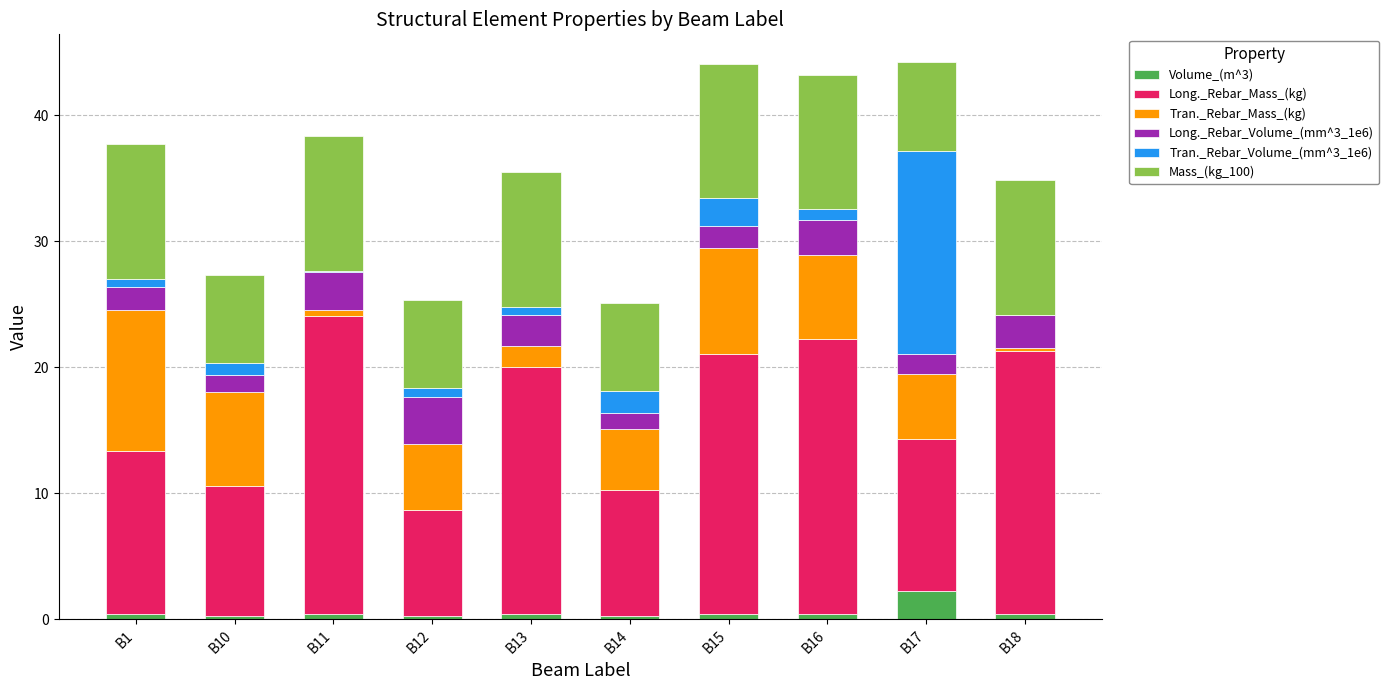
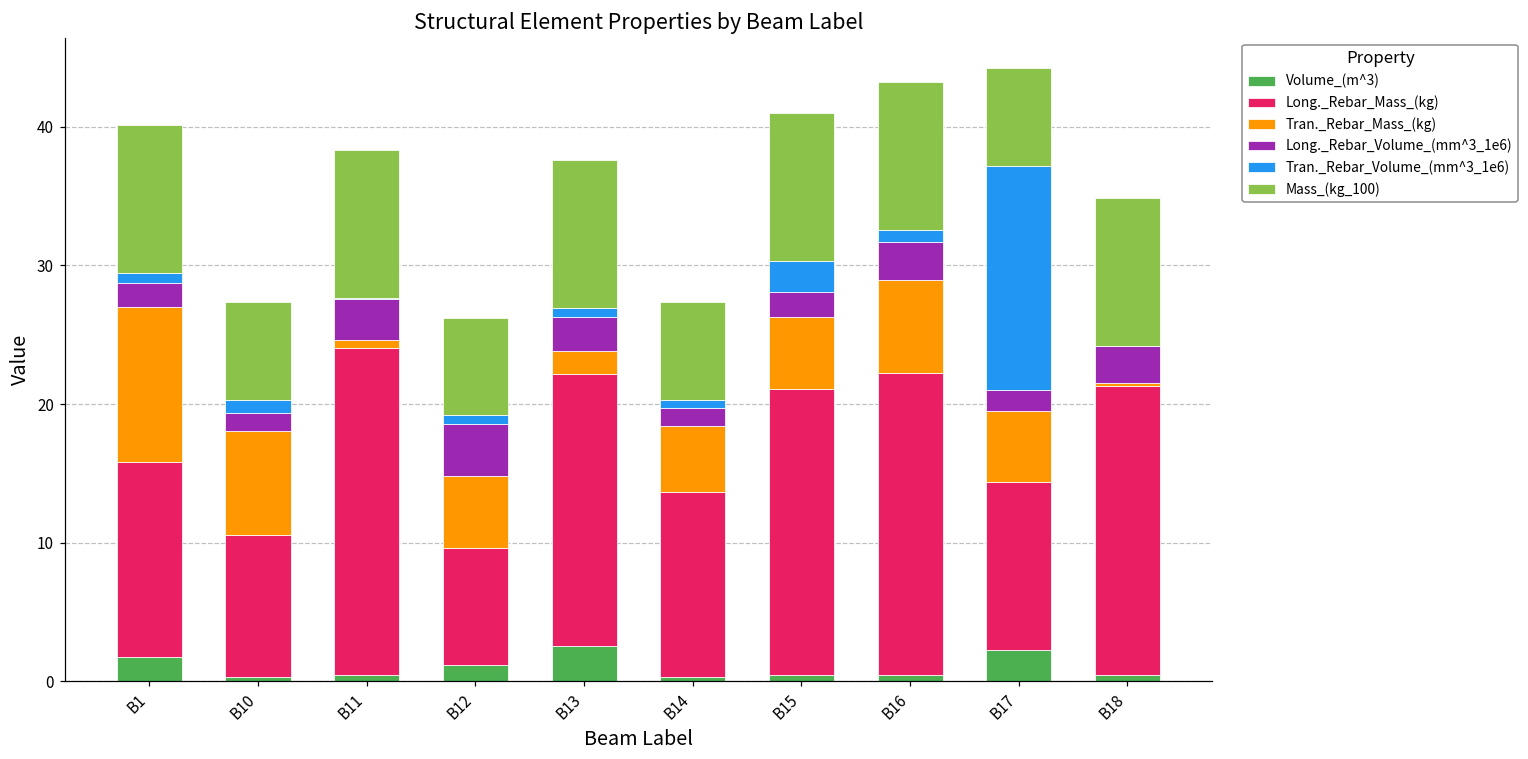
  {
    "Volume_(m^3)": {
-     "B1": 0.4,
+     "B1": 1.7,
      "B10": 0.3,
      "B11": 0.4,
-     "B12": 0.3,
-     "B13": 0.4,
+     "B12": 1.2,
+     "B13": 2.6,
      "B14": 0.3,
      "B15": 0.4,
      "B16": 0.4,
      "B17": 2.3,
      "B18": 0.4
    },
    "Long._Rebar_Mass_(kg)": {
-     "B1": 13.0,
+     "B1": 14.1,
      "B10": 10.3,
      "B11": 23.6,
      "B12": 8.4,
      "B13": 19.6,
-     "B14": 10.0,
+     "B14": 13.4,
      "B15": 20.6,
      "B16": 21.8,
      "B17": 12.1,
      "B18": 20.9
    },
    "Tran._Rebar_Mass_(kg)": {
      "B1": 11.2,
      "B10": 7.5,
      "B11": 0.6,
      "B12": 5.2,
      "B13": 1.7,
      "B14": 4.8,
-     "B15": 8.4,
+     "B15": 5.2,
      "B16": 6.6,
      "B17": 5.1
    },
    "Long._Rebar_Volume_(mm^3_1e6)": {
      "B1": 1.8,
      "B10": 1.3,
      "B11": 3.0,
      "B12": 3.7,
      "B13": 2.5,
      "B14": 1.3,
      "B15": 1.8,
      "B16": 2.8,
      "B17": 1.5,
      "B18": 2.7
    },
    "Tran._Rebar_Volume_(mm^3_1e6)": {
      "B1": 0.7,
      "B10": 0.9,
      "B12": 0.7,
      "B13": 0.6,
-     "B14": 1.7,
+     "B14": 0.6,
      "B15": 2.2,
      "B16": 0.9,
      "B17": 16.2
    },
    "Mass_(kg_100)": {
      "B1": 10.7,
      "B10": 7.0,
      "B11": 10.7,
      "B12": 7.0,
      "B13": 10.7,
      "B14": 7.0,
      "B15": 10.7,
      "B16": 10.7,
      "B17": 7.0,
      "B18": 10.7
    }
  }
